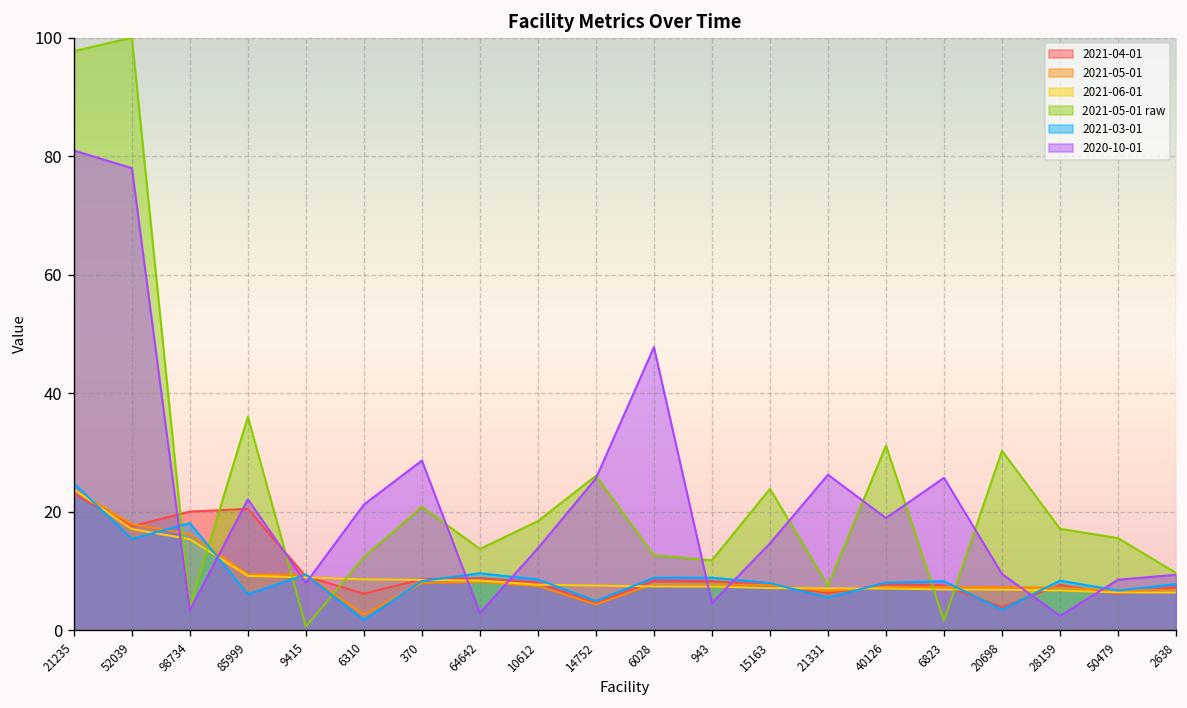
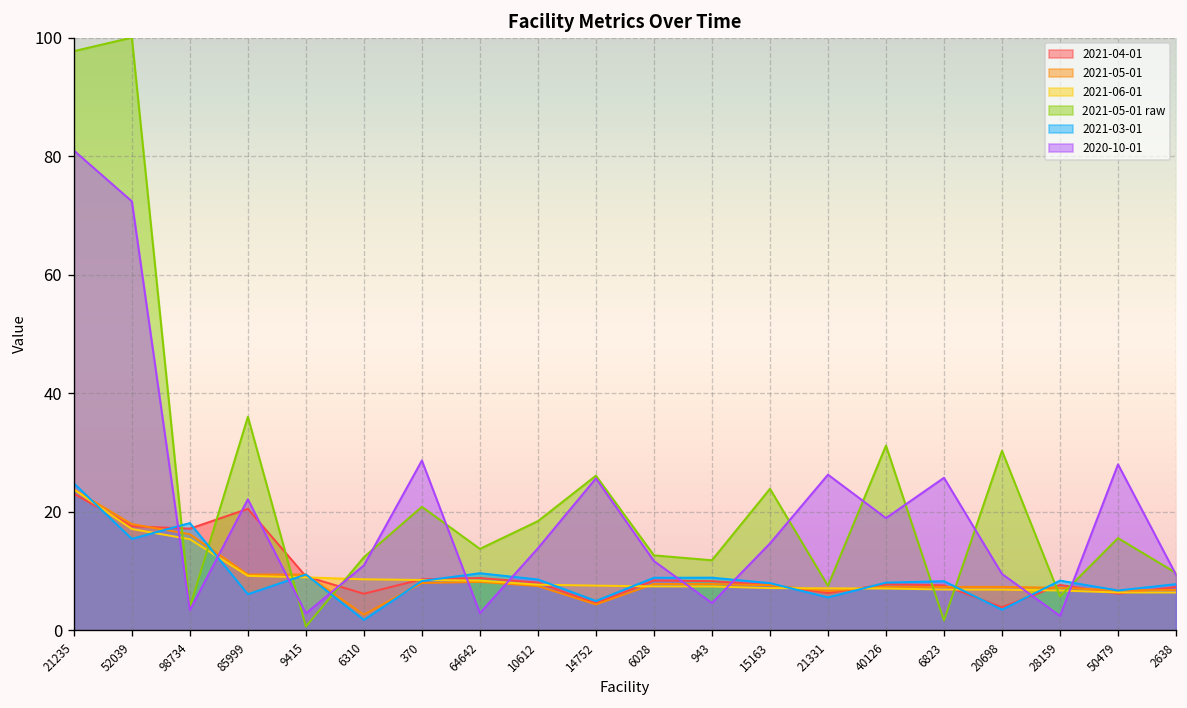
  {
    "2021-04-01": {
      "21235": 23,
-     "98734": 20,
+     "98734": 17,
      "85999": 20,
      "6310": 6
    },
    "2021-05-01 raw": {
      "21235": 98,
      "52039": 100,
      "85999": 36,
      "9415": 1,
      "6310": 12,
      "370": 21,
      "64642": 14,
      "10612": 18,
      "6028": 13,
      "943": 12,
      "15163": 24,
      "40126": 31,
      "6823": 2,
      "20698": 30,
-     "28159": 17,
+     "28159": 6,
      "50479": 16
    },
    "2021-03-01": {
      "21235": 25,
      "52039": 15,
      "98734": 18,
      "85999": 6,
      "6310": 2,
      "64642": 10,
      "10612": 9,
      "943": 9,
      "21331": 6,
      "6823": 8,
      "28159": 8
    },
    "2020-10-01": {
      "21235": 81,
-     "52039": 78,
+     "52039": 72,
      "85999": 22,
-     "9415": 8,
-     "6310": 21,
+     "9415": 3,
+     "6310": 11,
      "370": 29,
      "64642": 3,
      "10612": 14,
-     "6028": 48,
+     "6028": 12,
      "943": 5,
      "15163": 15,
      "21331": 26,
      "40126": 19,
      "6823": 26,
      "20698": 10,
      "28159": 2,
-     "50479": 9
+     "50479": 28
    }
  }
